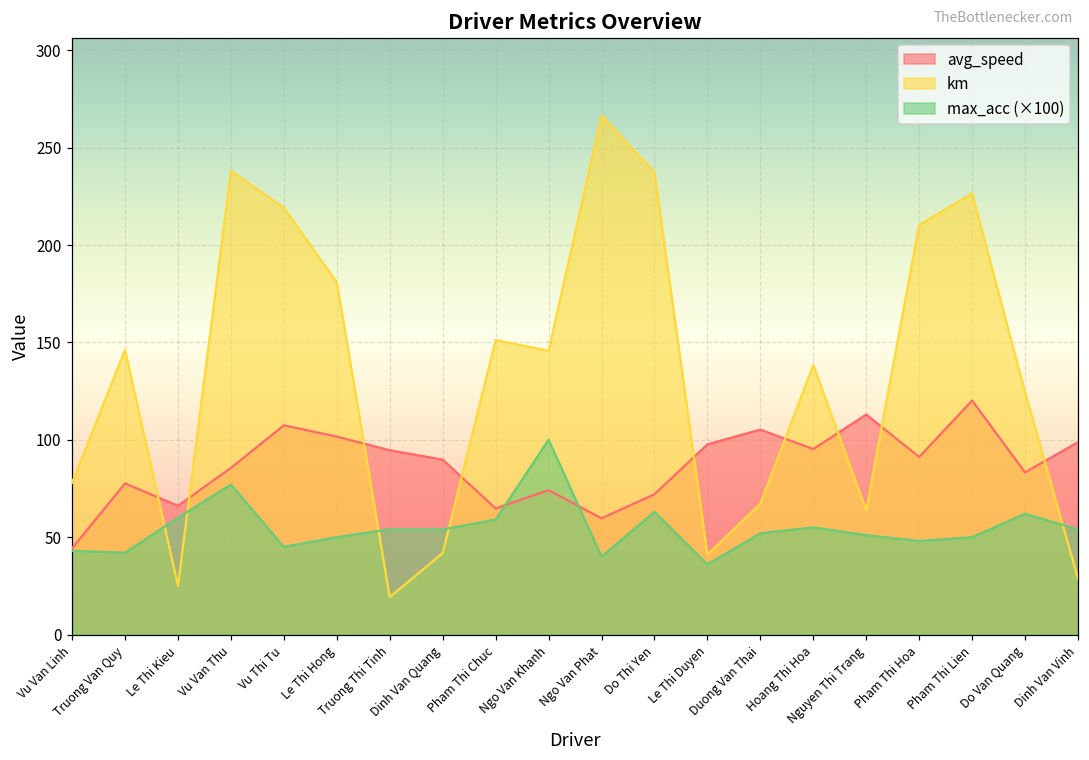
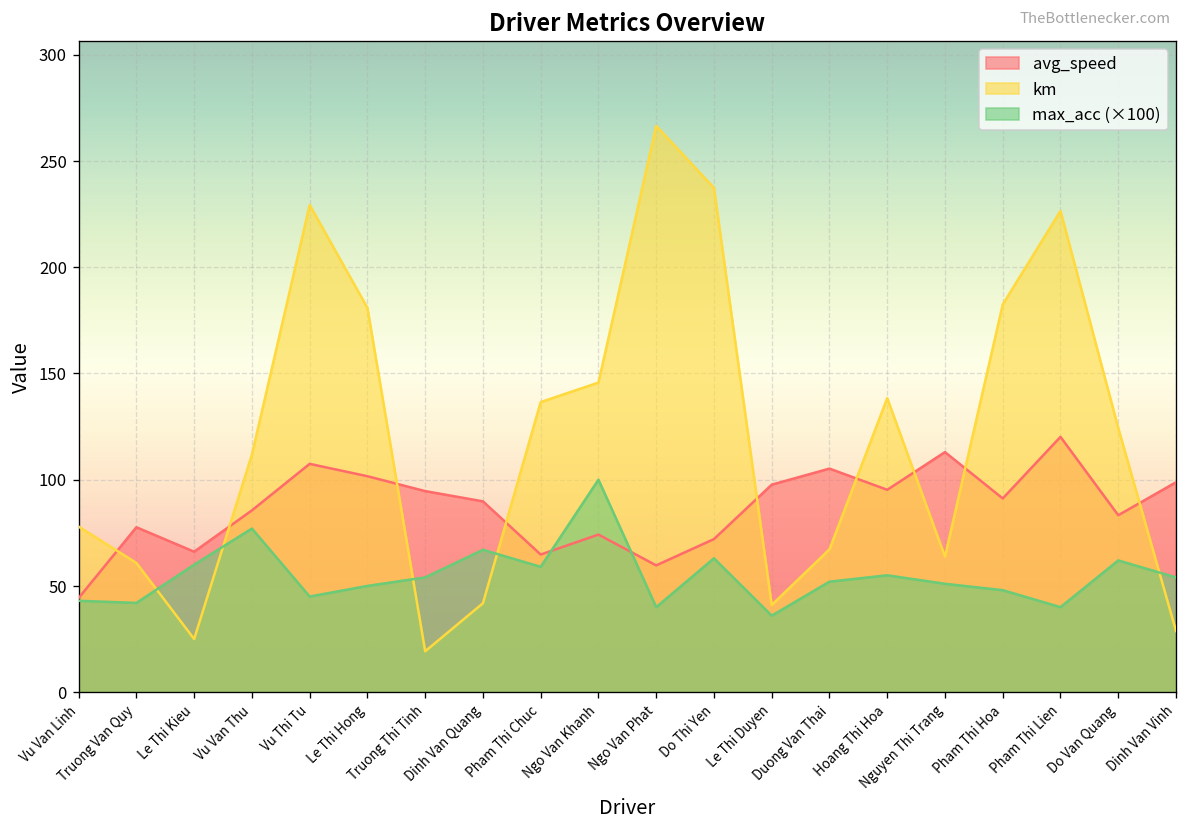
  {
    "avg_speed": {
      "Truong Van Quy": 78,
      "Le Thi Kieu": 66,
      "Vu Van Thu": 86,
      "Vu Thi Tu": 107,
      "Le Thi Hong": 102,
      "Truong Thi Tinh": 95,
      "Dinh Van Quang": 90,
      "Pham Thi Chuc": 65,
      "Ngo Van Khanh": 74,
      "Ngo Van Phat": 60,
      "Do Thi Yen": 72,
      "Le Thi Duyen": 98,
      "Duong Van Thai": 105,
      "Hoang Thi Hoa": 95,
      "Nguyen Thi Trang": 113,
      "Pham Thi Hoa": 91,
      "Pham Thi Lien": 120,
      "Do Van Quang": 83,
      "Dinh Van Vinh": 99
    },
    "km": {
      "Vu Van Linh": 78,
-     "Truong Van Quy": 146,
+     "Truong Van Quy": 61,
      "Le Thi Kieu": 25,
-     "Vu Van Thu": 238,
-     "Vu Thi Tu": 219,
+     "Vu Van Thu": 112,
+     "Vu Thi Tu": 229,
      "Le Thi Hong": 181,
      "Truong Thi Tinh": 19,
      "Dinh Van Quang": 42,
-     "Pham Thi Chuc": 151,
+     "Pham Thi Chuc": 137,
      "Ngo Van Khanh": 146,
      "Ngo Van Phat": 267,
      "Do Thi Yen": 237,
      "Le Thi Duyen": 41,
      "Duong Van Thai": 67,
      "Hoang Thi Hoa": 138,
      "Nguyen Thi Trang": 64,
-     "Pham Thi Hoa": 210,
+     "Pham Thi Hoa": 182,
      "Pham Thi Lien": 227,
      "Do Van Quang": 124,
      "Dinh Van Vinh": 29
    },
    "max_acc (×100)": {
      "Truong Van Quy": 42,
      "Le Thi Kieu": 60,
      "Vu Van Thu": 77,
      "Vu Thi Tu": 45,
      "Le Thi Hong": 50,
      "Truong Thi Tinh": 54,
-     "Dinh Van Quang": 54,
+     "Dinh Van Quang": 67,
      "Pham Thi Chuc": 59,
      "Ngo Van Khanh": 100,
      "Ngo Van Phat": 40,
      "Do Thi Yen": 63,
      "Le Thi Duyen": 36,
      "Duong Van Thai": 52,
      "Hoang Thi Hoa": 55,
      "Nguyen Thi Trang": 51,
      "Pham Thi Hoa": 48,
-     "Pham Thi Lien": 50,
+     "Pham Thi Lien": 40,
      "Do Van Quang": 62,
      "Dinh Van Vinh": 54
    }
  }
